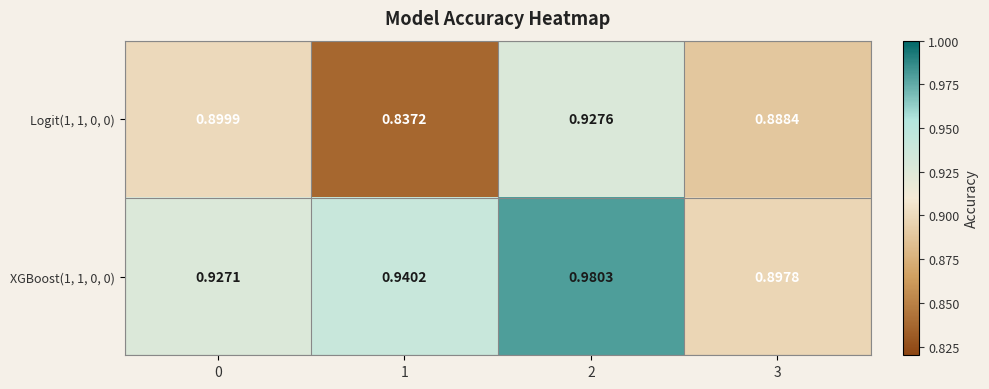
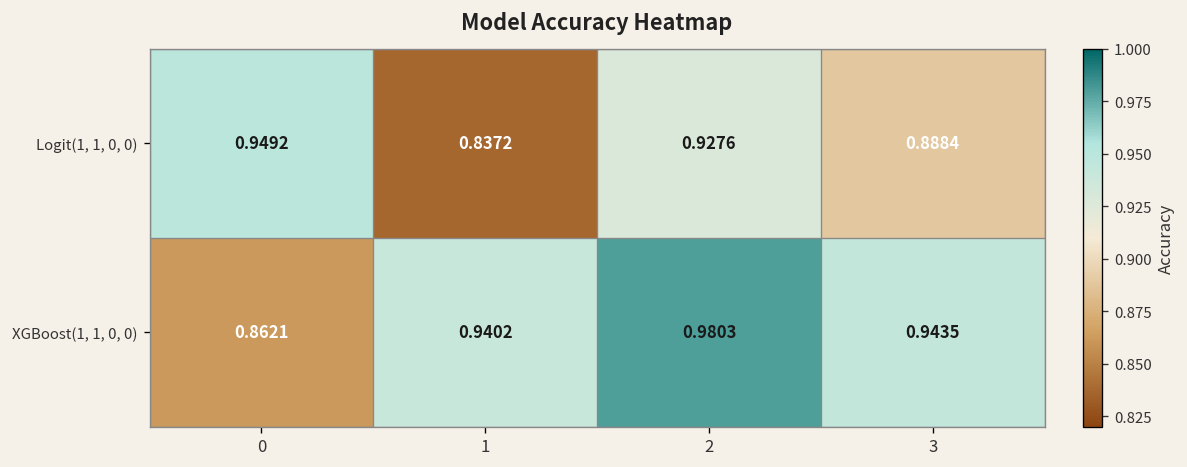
  {
    "Logit(1, 1, 0, 0)": {
-     "0": 0.8999,
+     "0": 0.9492,
      "1": 0.8372,
      "2": 0.9276,
      "3": 0.8884
    },
    "XGBoost(1, 1, 0, 0)": {
-     "0": 0.9271,
+     "0": 0.8621,
      "1": 0.9402,
      "2": 0.9803,
-     "3": 0.8978
+     "3": 0.9435
    }
  }
